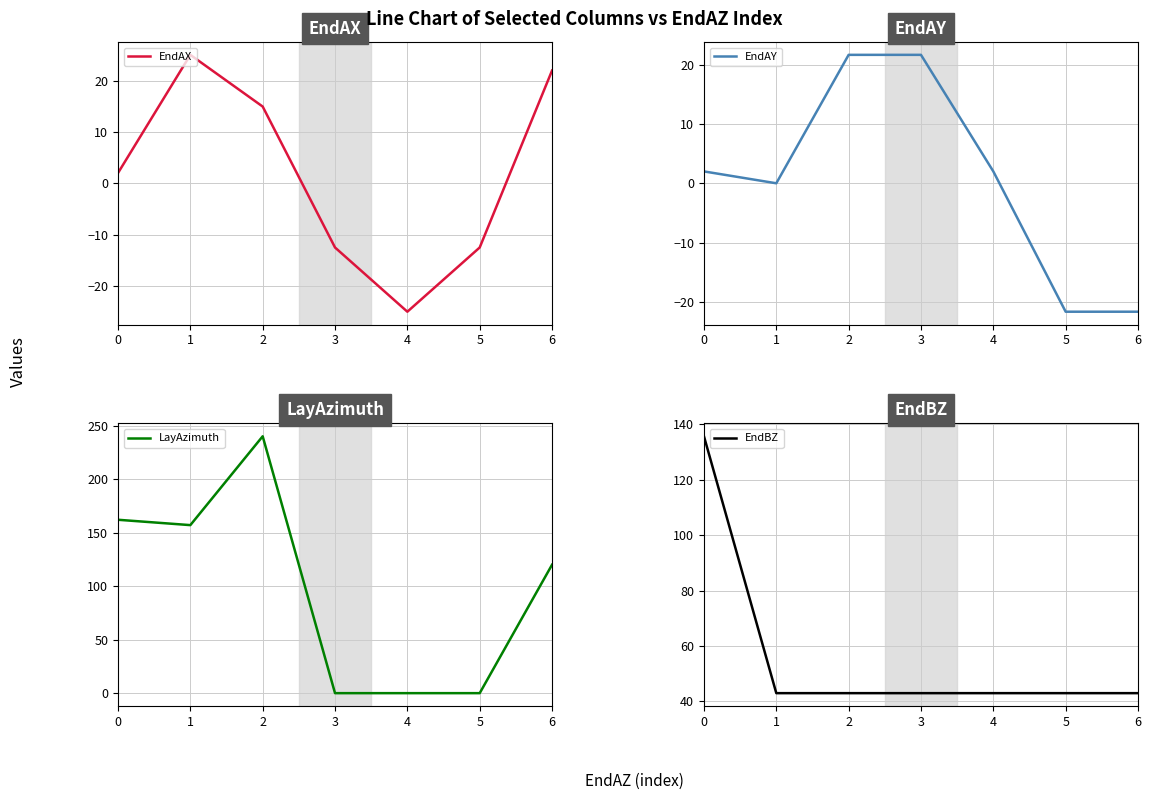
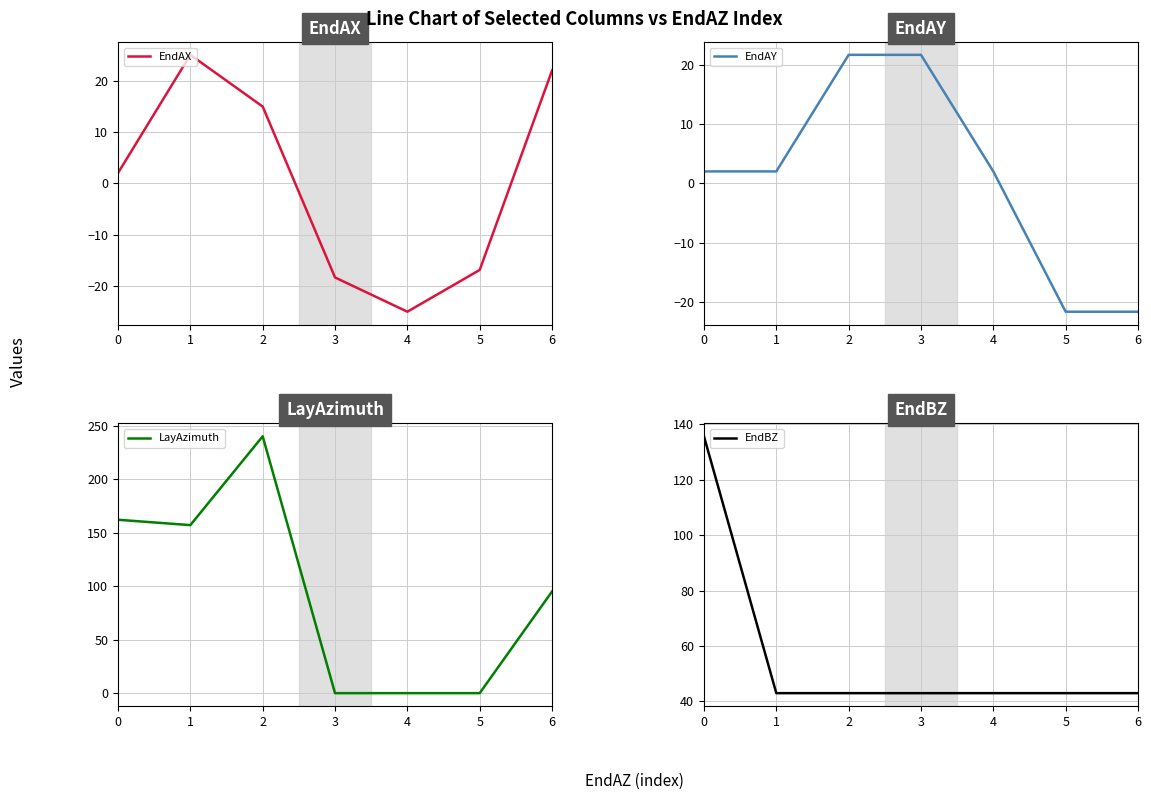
  {
    "EndAX": {
      "0": 2,
      "2": 15,
-     "3": -12,
+     "3": -18,
      "4": -25,
-     "5": -13,
+     "5": -17,
      "6": 22
    },
    "EndAY": {
      "0": 2,
-     "1": 0,
+     "1": 2,
      "2": 22,
      "3": 22,
      "4": 2,
      "5": -22,
      "6": -22
    },
    "LayAzimuth": {
      "0": 162,
      "1": 157,
      "2": 240,
      "3": 0,
      "4": 0,
      "5": 0,
-     "6": 120
+     "6": 95
    },
    "EndBZ": {
      "0": 136,
      "1": 43,
      "2": 43,
      "3": 43,
      "4": 43,
      "5": 43,
      "6": 43
    }
  }
